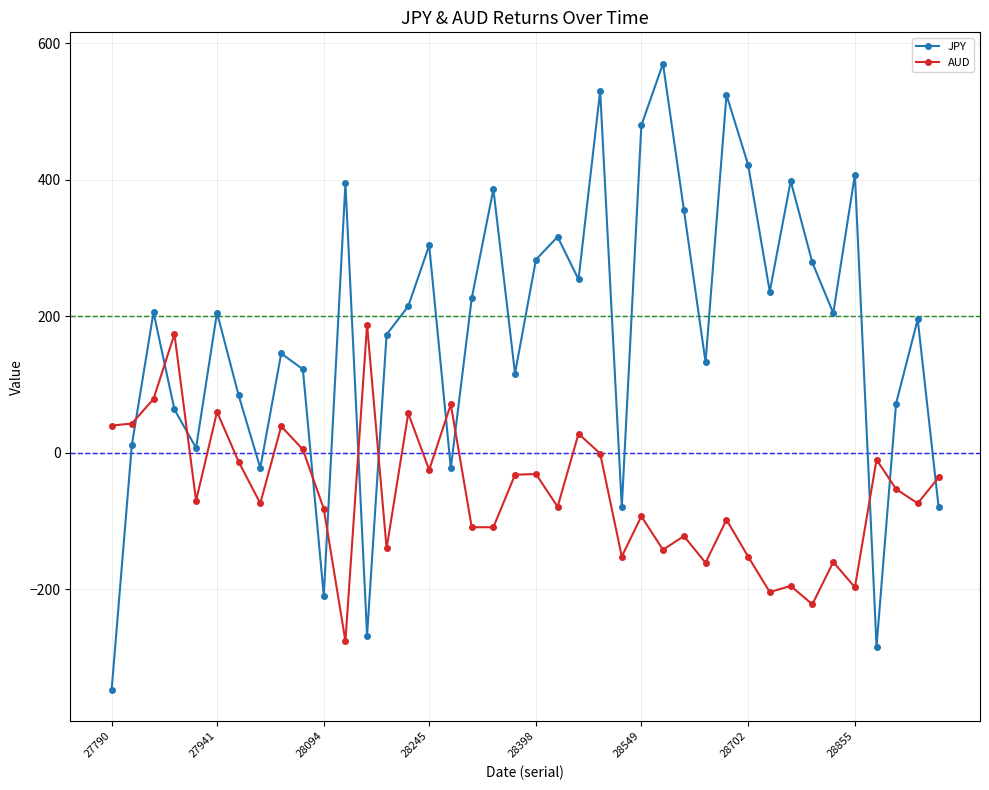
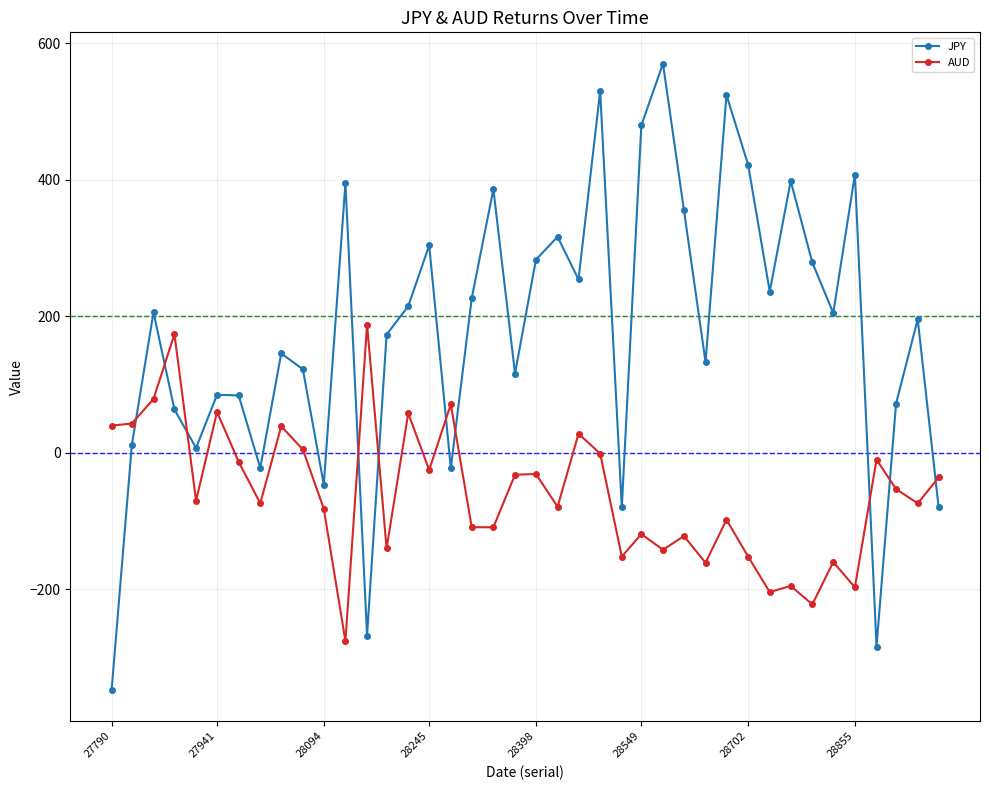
  {
    "JPY": {
      "27790": -350,
-     "27941": 210,
-     "28094": -210,
+     "27941": 90,
+     "28094": -50,
      "28245": 300,
      "28398": 280,
      "28549": 480,
      "28702": 420,
      "28855": 410
    },
    "AUD": {
      "27790": 40,
      "27941": 60,
      "28094": -80,
      "28245": -30,
      "28398": -30,
-     "28549": -90,
+     "28549": -120,
      "28702": -150,
      "28855": -200
    }
  }
